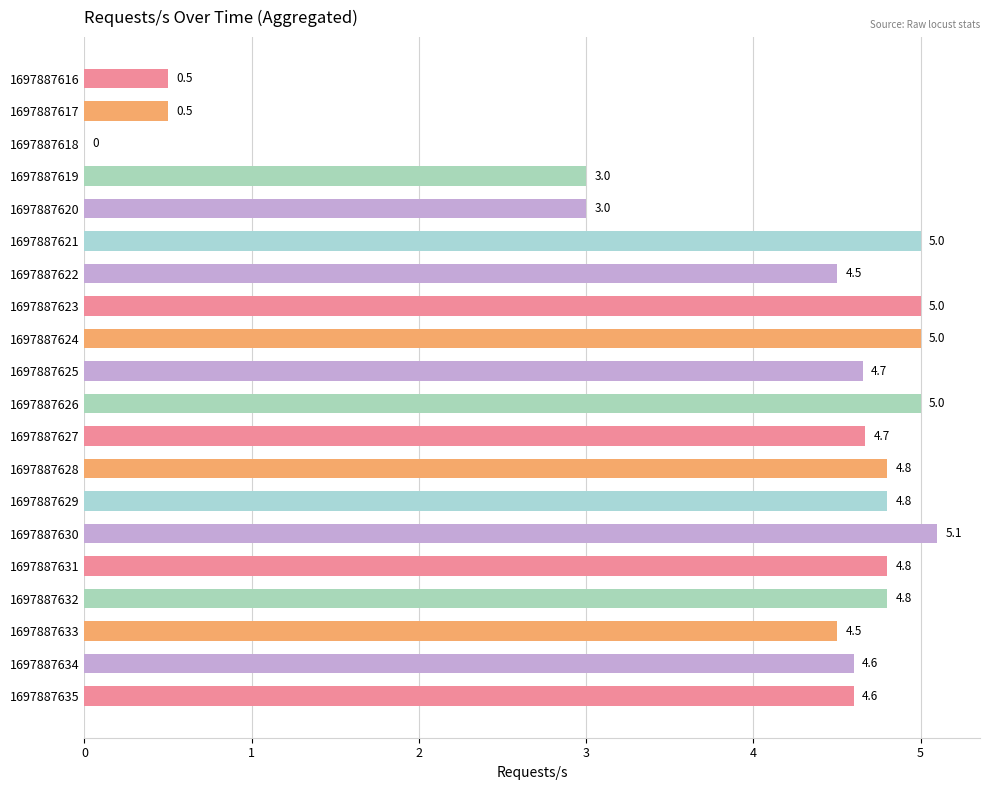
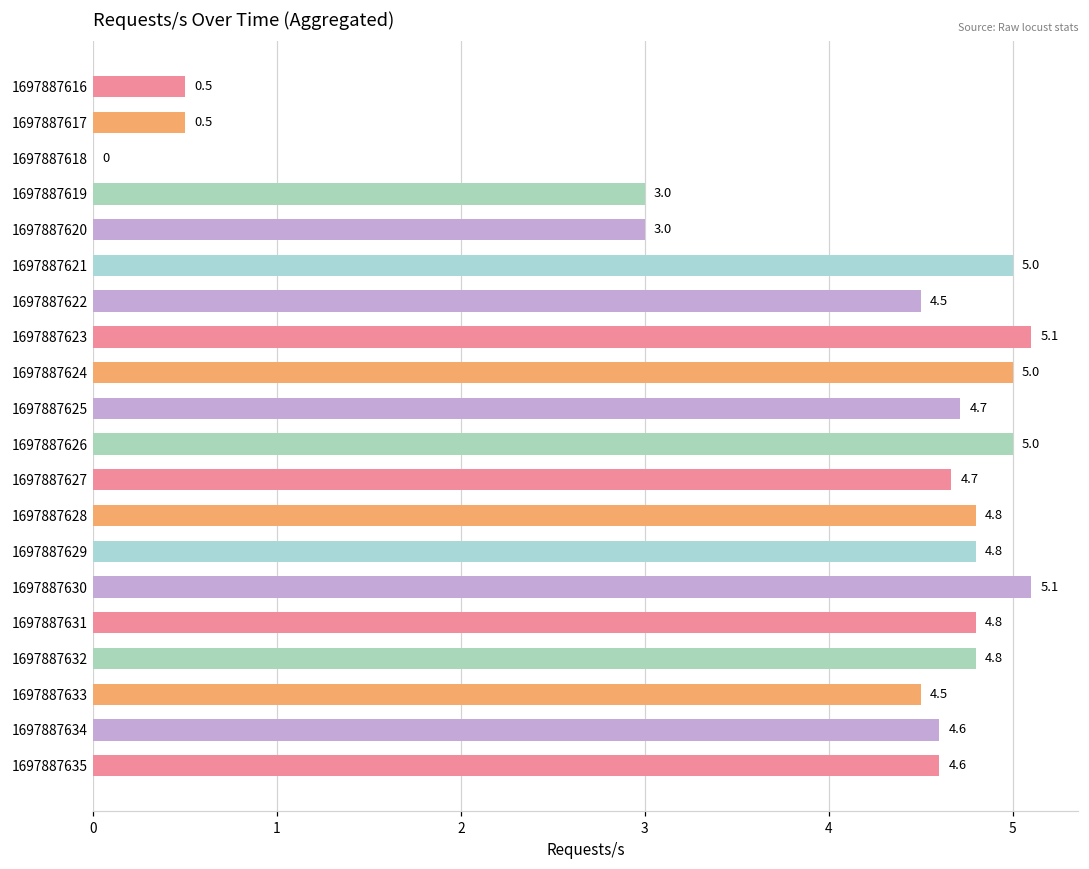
  {
    "1697887616": 0.5,
    "1697887617": 0.5,
    "1697887618": 0,
    "1697887619": 3.0,
    "1697887620": 3.0,
    "1697887621": 5.0,
    "1697887622": 4.5,
-   "1697887623": 5.0,
+   "1697887623": 5.1,
    "1697887624": 5.0,
-   "1697887625": 4.65,
+   "1697887625": 4.71,
    "1697887626": 5.0,
    "1697887627": 4.7,
    "1697887628": 4.8,
    "1697887629": 4.8,
    "1697887630": 5.1,
    "1697887631": 4.8,
    "1697887632": 4.8,
    "1697887633": 4.5,
    "1697887634": 4.6,
    "1697887635": 4.6
  }
